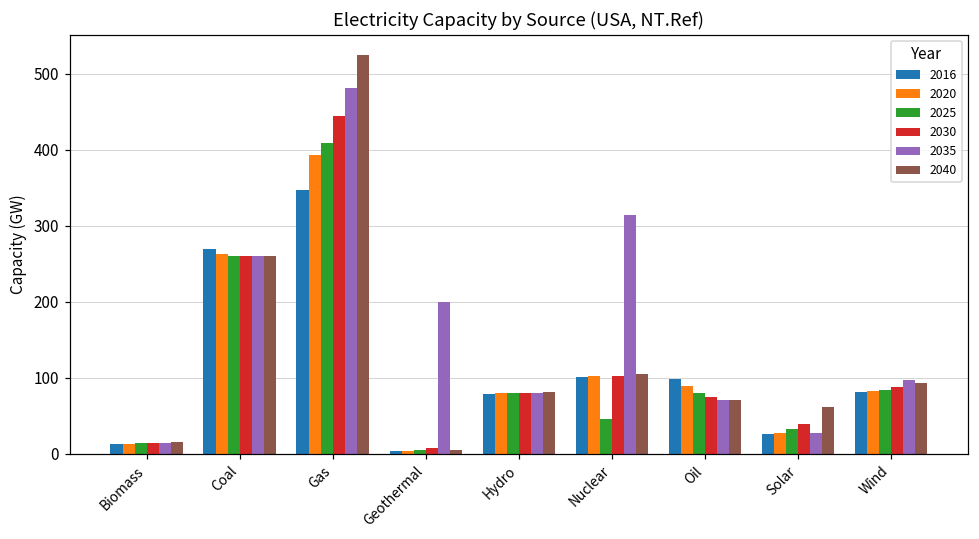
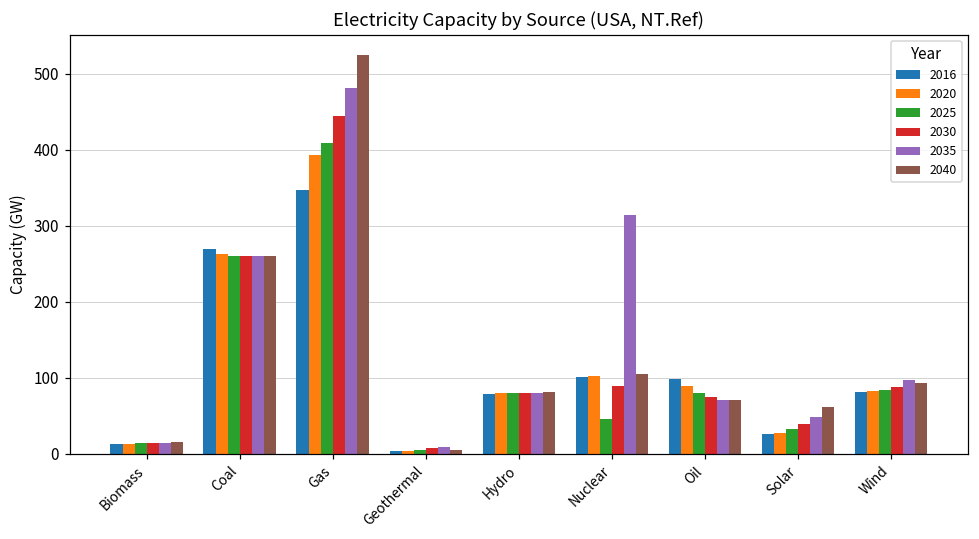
  {
    "2016": {
      "Biomass": 10,
      "Coal": 270,
      "Gas": 350,
      "Hydro": 80,
      "Nuclear": 100,
      "Oil": 100,
      "Solar": 30,
      "Wind": 80
    },
    "2020": {
      "Biomass": 10,
      "Coal": 260,
      "Gas": 390,
      "Geothermal": 0,
      "Hydro": 80,
      "Nuclear": 100,
      "Oil": 90,
      "Solar": 30,
      "Wind": 80
    },
    "2025": {
      "Biomass": 10,
      "Coal": 260,
      "Gas": 410,
      "Geothermal": 10,
      "Hydro": 80,
      "Nuclear": 40,
      "Oil": 80,
      "Solar": 30,
      "Wind": 80
    },
    "2030": {
      "Biomass": 10,
      "Coal": 260,
      "Gas": 440,
      "Geothermal": 10,
      "Hydro": 80,
-     "Nuclear": 100,
+     "Nuclear": 90,
      "Oil": 80,
      "Solar": 40,
      "Wind": 90
    },
    "2035": {
      "Biomass": 10,
      "Coal": 260,
      "Gas": 480,
-     "Geothermal": 200,
+     "Geothermal": 10,
      "Hydro": 80,
      "Nuclear": 310,
      "Oil": 70,
-     "Solar": 30,
+     "Solar": 50,
      "Wind": 100
    },
    "2040": {
      "Biomass": 20,
      "Coal": 260,
      "Gas": 530,
      "Geothermal": 10,
      "Hydro": 80,
      "Nuclear": 100,
      "Oil": 70,
      "Solar": 60,
      "Wind": 90
    }
  }
